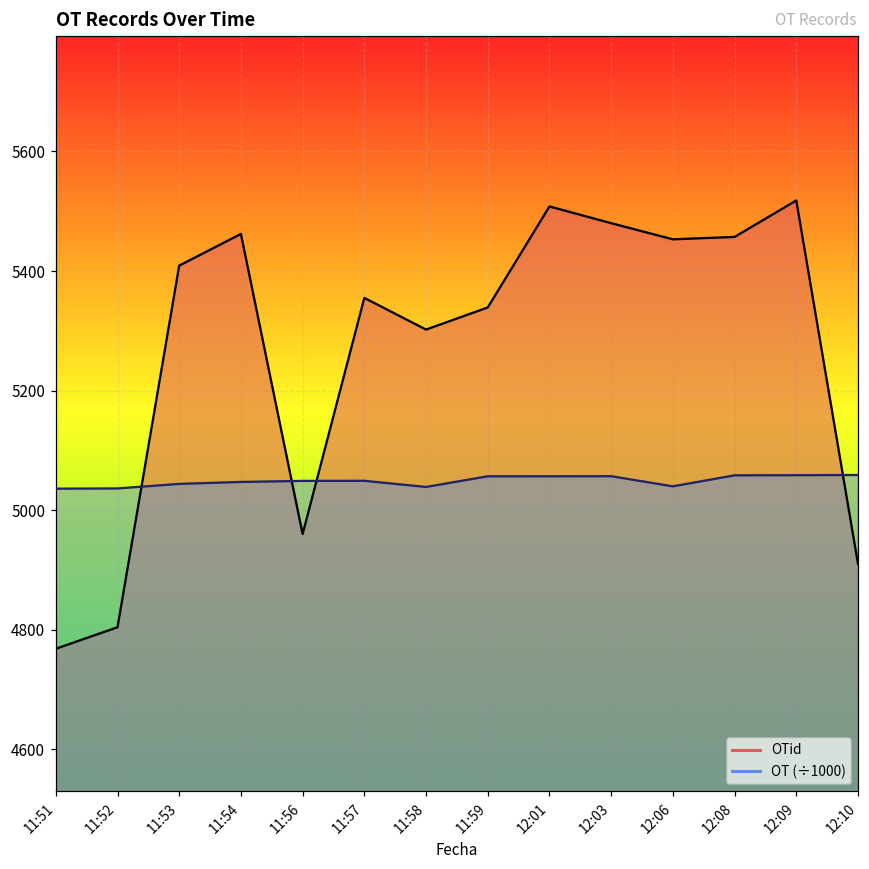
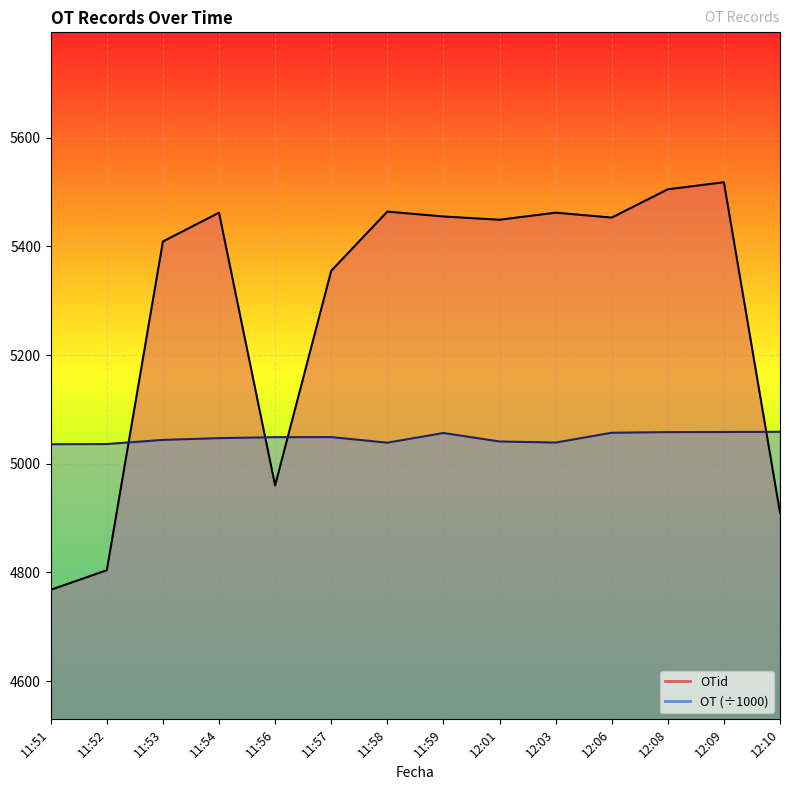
  {
    "OTid": {
      "11:51": 4770,
      "11:52": 4800,
      "11:53": 5410,
      "11:54": 5460,
      "11:56": 4960,
      "11:57": 5360,
-     "11:58": 5300,
-     "11:59": 5340,
-     "12:01": 5510,
-     "12:03": 5480,
+     "11:58": 5460,
+     "11:59": 5460,
+     "12:01": 5450,
+     "12:03": 5460,
      "12:06": 5450,
-     "12:08": 5460,
+     "12:08": 5510,
      "12:09": 5520,
      "12:10": 4910
    },
    "OT (÷1000)": {
      "11:51": 5040,
      "11:52": 5040,
      "11:53": 5040,
      "11:54": 5050,
      "11:56": 5050,
      "11:57": 5050,
      "11:58": 5040,
      "11:59": 5060,
-     "12:01": 5060,
-     "12:03": 5060,
-     "12:06": 5040,
+     "12:01": 5040,
+     "12:03": 5040,
+     "12:06": 5060,
      "12:08": 5060,
      "12:09": 5060,
      "12:10": 5060
    }
  }
